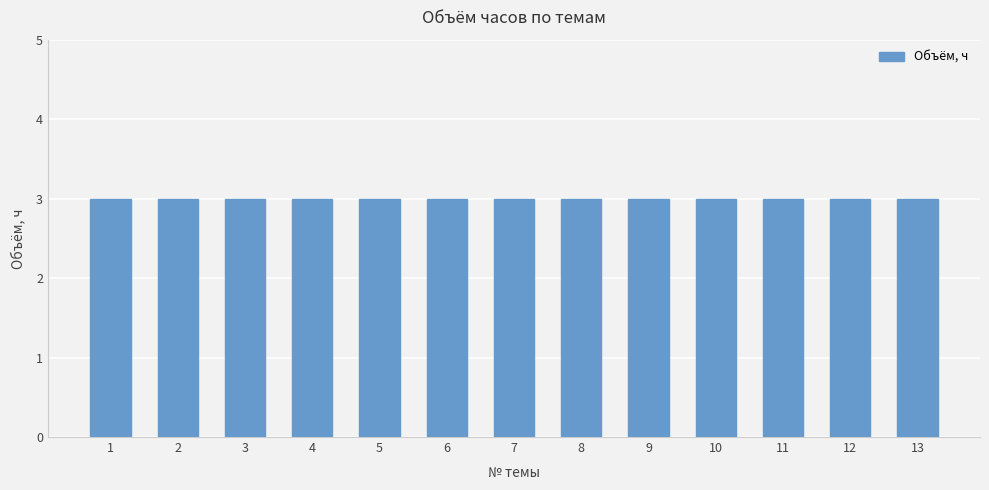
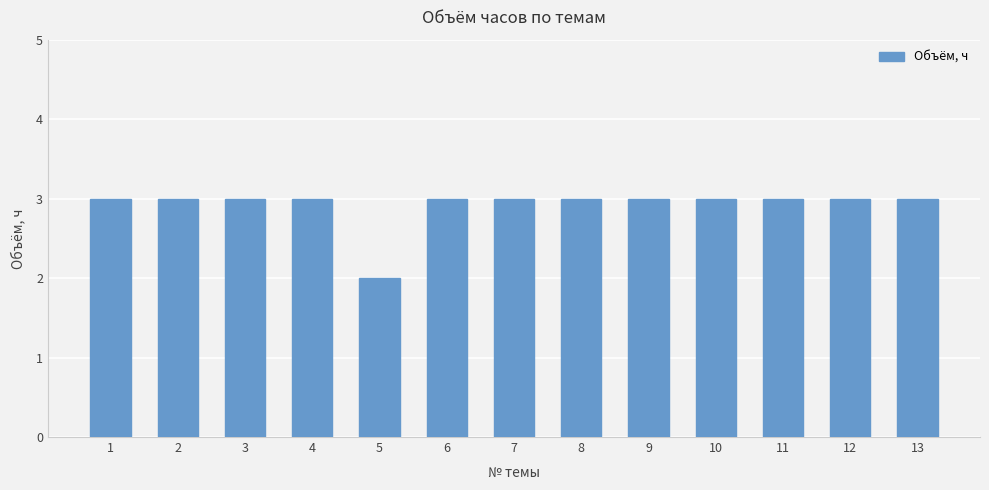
  {
    "1": 3,
    "2": 3,
    "3": 3,
    "4": 3,
-   "5": 3,
+   "5": 2,
    "6": 3,
    "7": 3,
    "8": 3,
    "9": 3,
    "10": 3,
    "11": 3,
    "12": 3,
    "13": 3
  }
